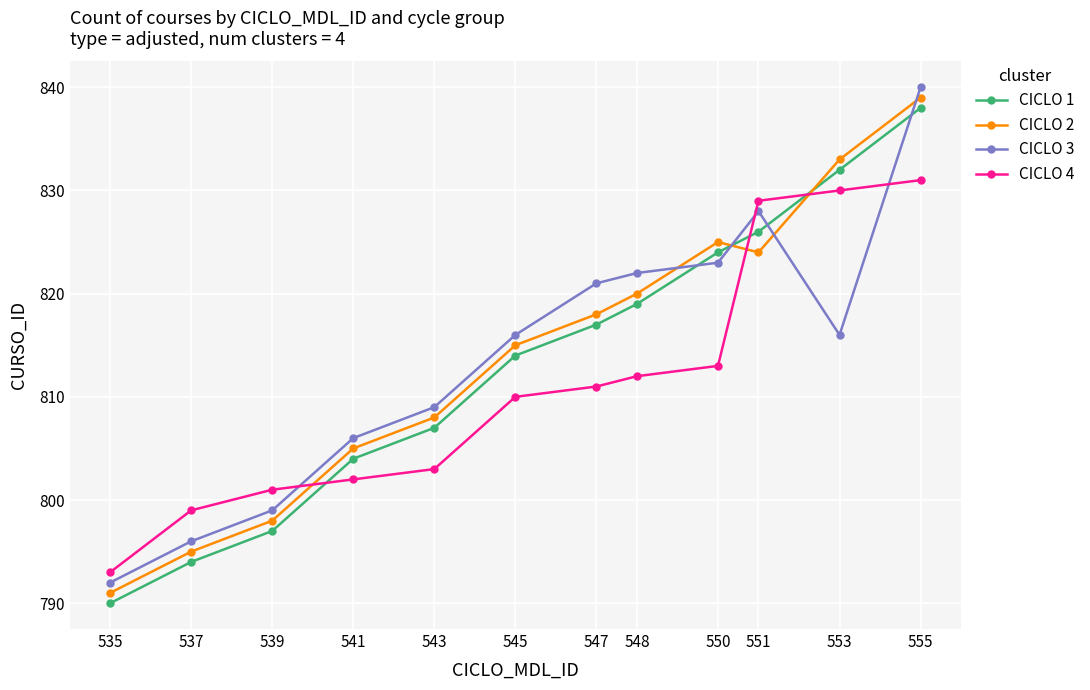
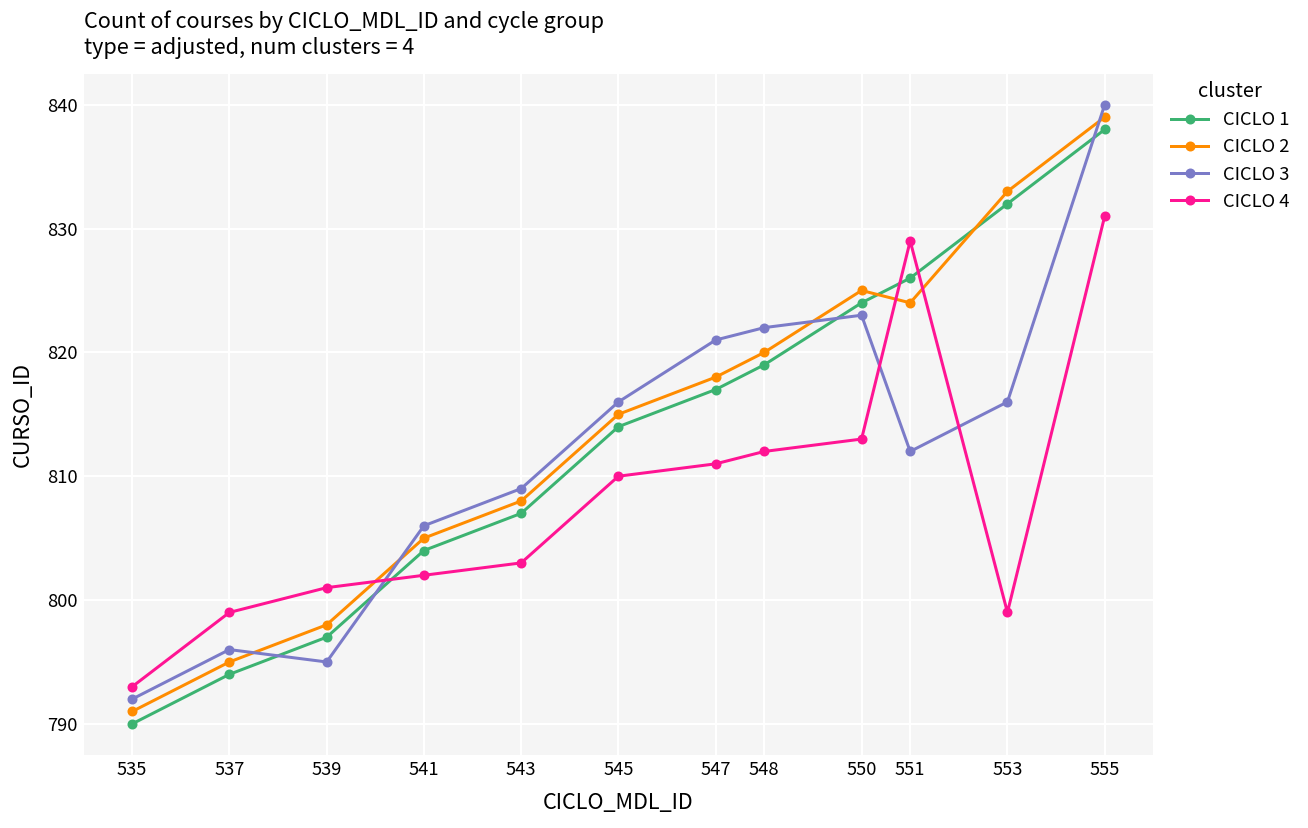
  {
    "CICLO 1": {
      "535": 790,
      "537": 794,
      "539": 797,
      "541": 804,
      "543": 807,
      "545": 814,
      "547": 817,
      "548": 819,
      "550": 824,
      "551": 826,
      "553": 832,
      "555": 838
    },
    "CICLO 2": {
      "535": 791,
      "537": 795,
      "539": 798,
      "541": 805,
      "543": 808,
      "545": 815,
      "547": 818,
      "548": 820,
      "550": 825,
      "551": 824,
      "553": 833,
      "555": 839
    },
    "CICLO 3": {
      "535": 792,
      "537": 796,
-     "539": 799,
+     "539": 795,
      "541": 806,
      "543": 809,
      "545": 816,
      "547": 821,
      "548": 822,
      "550": 823,
-     "551": 828,
+     "551": 812,
      "553": 816,
      "555": 840
    },
    "CICLO 4": {
      "535": 793,
      "537": 799,
      "539": 801,
      "541": 802,
      "543": 803,
      "545": 810,
      "547": 811,
      "548": 812,
      "550": 813,
      "551": 829,
-     "553": 830,
+     "553": 799,
      "555": 831
    }
  }
